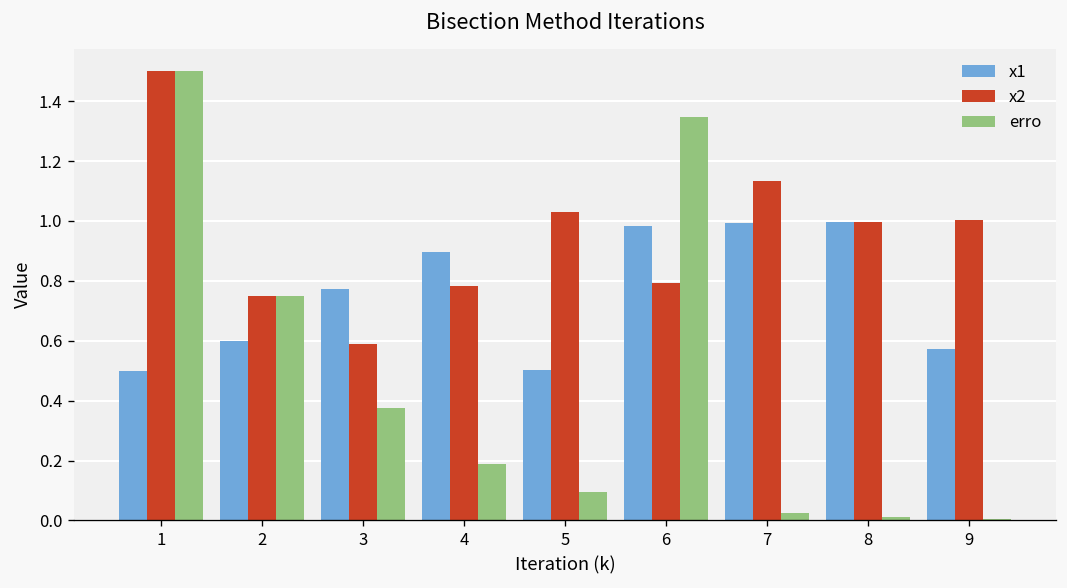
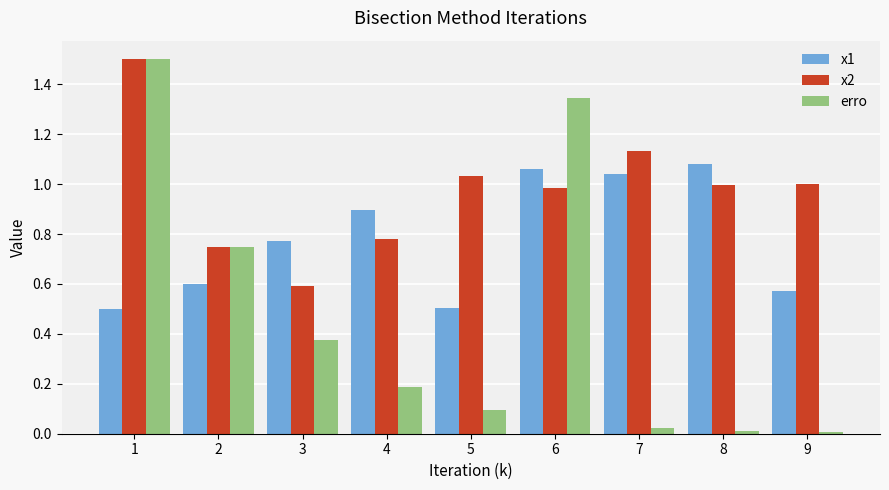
  {
    "x1": {
      "1": 0.50,
      "2": 0.60,
      "3": 0.77,
      "4": 0.90,
      "5": 0.50,
-     "6": 0.98,
-     "7": 0.99,
-     "8": 1.00,
+     "6": 1.06,
+     "7": 1.04,
+     "8": 1.08,
      "9": 0.57
    },
    "x2": {
      "1": 1.50,
      "2": 0.75,
      "3": 0.59,
      "4": 0.78,
      "5": 1.03,
-     "6": 0.79,
+     "6": 0.98,
      "7": 1.13,
      "8": 1.00,
      "9": 1.00
    },
    "erro": {
      "1": 1.50,
      "2": 0.75,
      "3": 0.38,
      "4": 0.19,
      "5": 0.09,
      "6": 1.35,
      "7": 0.02,
      "8": 0.01
    }
  }
